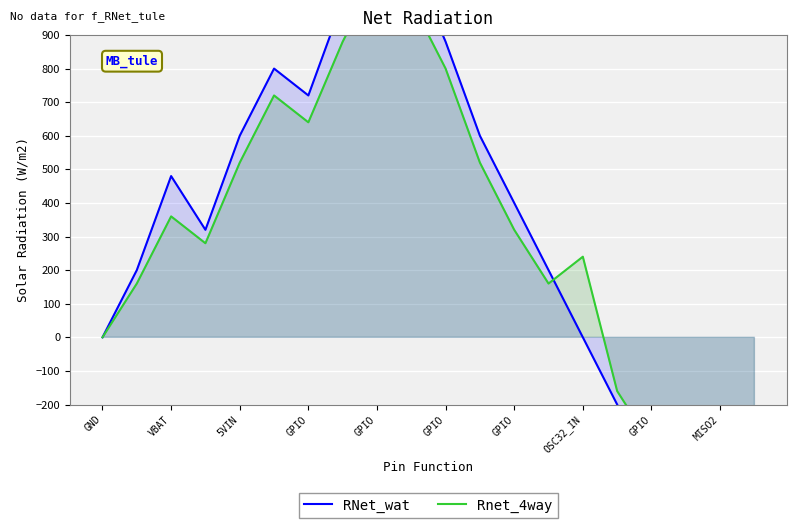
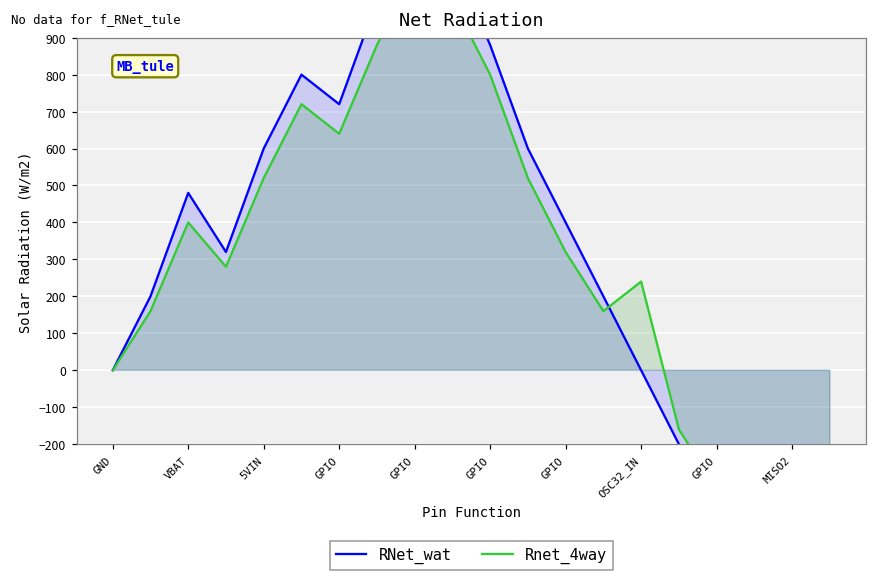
  {
    "Rnet_4way": {
-     "VBAT": 360
+     "VBAT": 400
    }
  }
